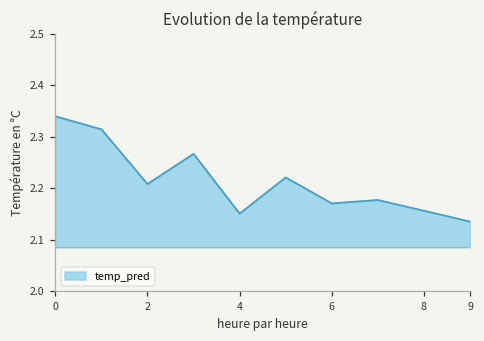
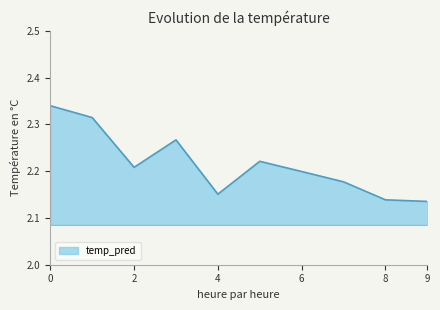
  {
    "0": 2.34,
    "2": 2.21,
    "4": 2.15,
-   "6": 2.17,
-   "8": 2.16,
+   "6": 2.20,
+   "8": 2.14,
    "9": 2.14
  }
